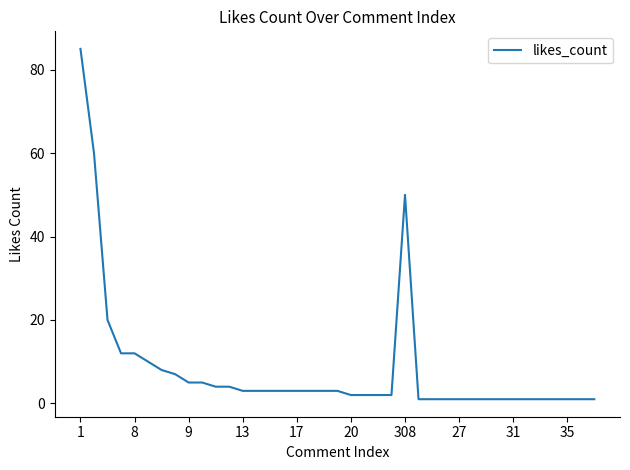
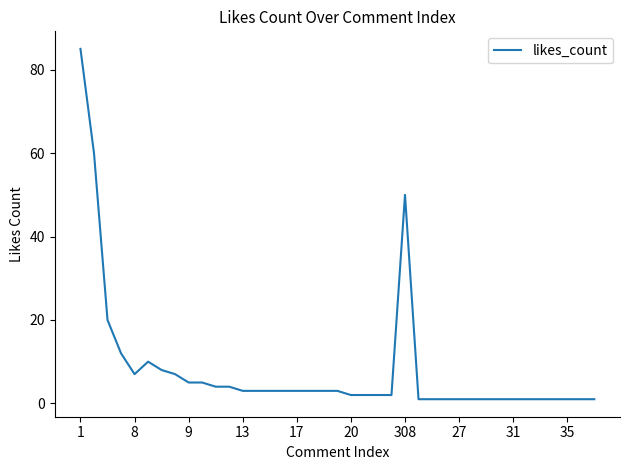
  {
-   "8": 12,
+   "8": 7,
    "20": 2,
    "308": 50
  }
